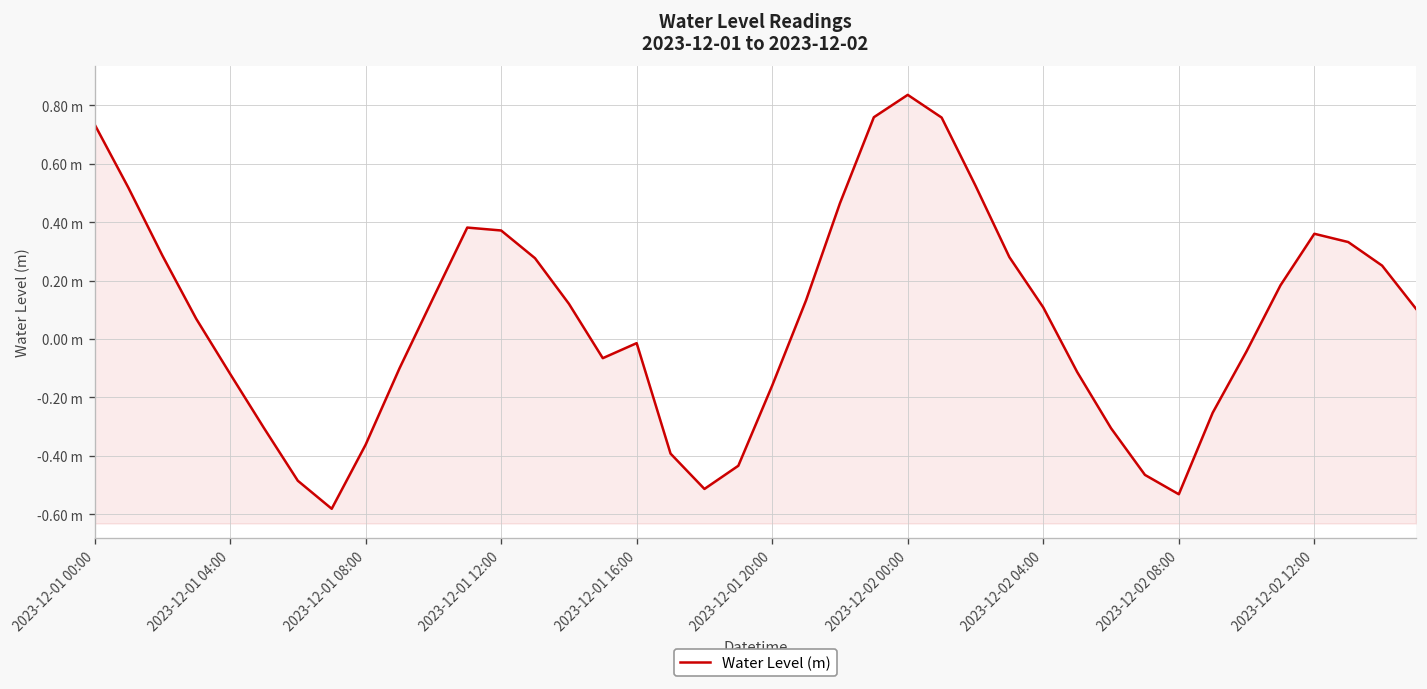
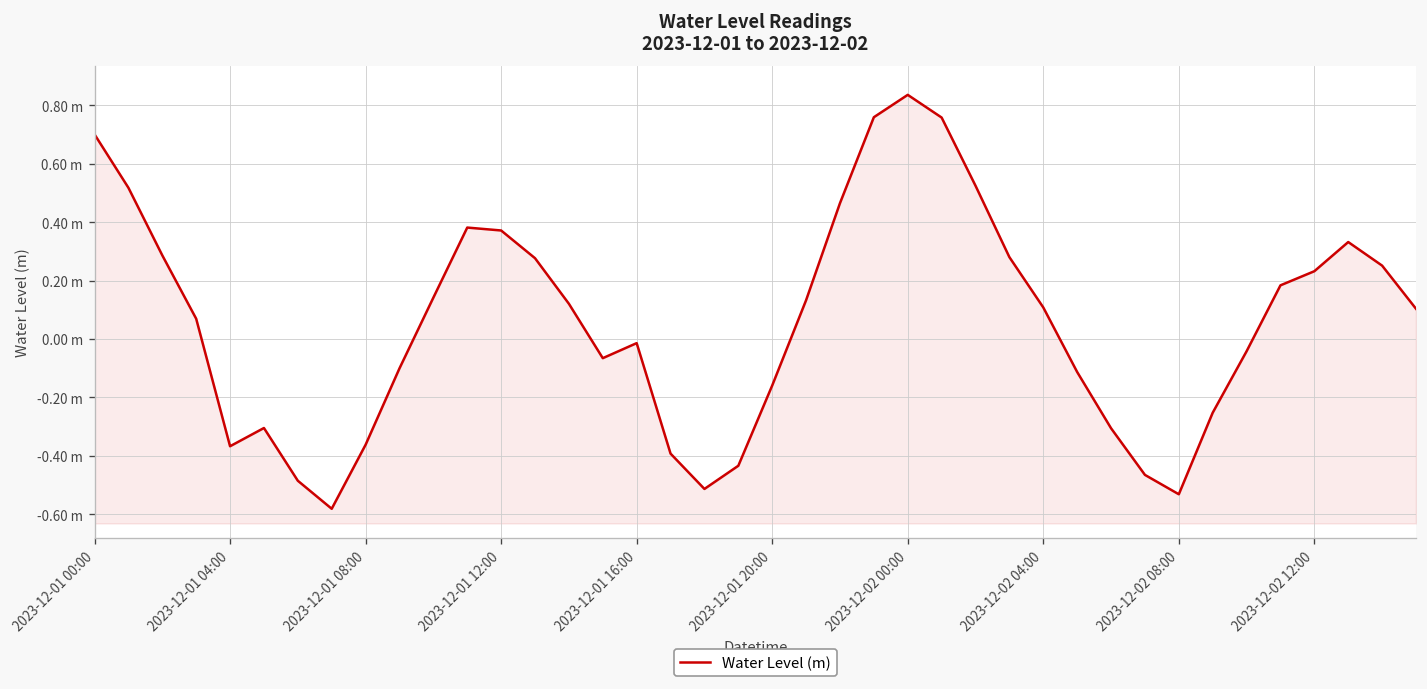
  {
-   "2023-12-01 00:00": "0.74 m",
-   "2023-12-01 04:00": "-0.12 m",
+   "2023-12-01 00:00": "0.70 m",
+   "2023-12-01 04:00": "-0.37 m",
    "2023-12-01 08:00": "-0.36 m",
    "2023-12-01 12:00": "0.37 m",
    "2023-12-01 16:00": "-0.01 m",
    "2023-12-01 20:00": "-0.16 m",
    "2023-12-02 00:00": "0.84 m",
    "2023-12-02 04:00": "0.11 m",
    "2023-12-02 08:00": "-0.53 m",
-   "2023-12-02 12:00": "0.36 m"
+   "2023-12-02 12:00": "0.23 m"
  }
